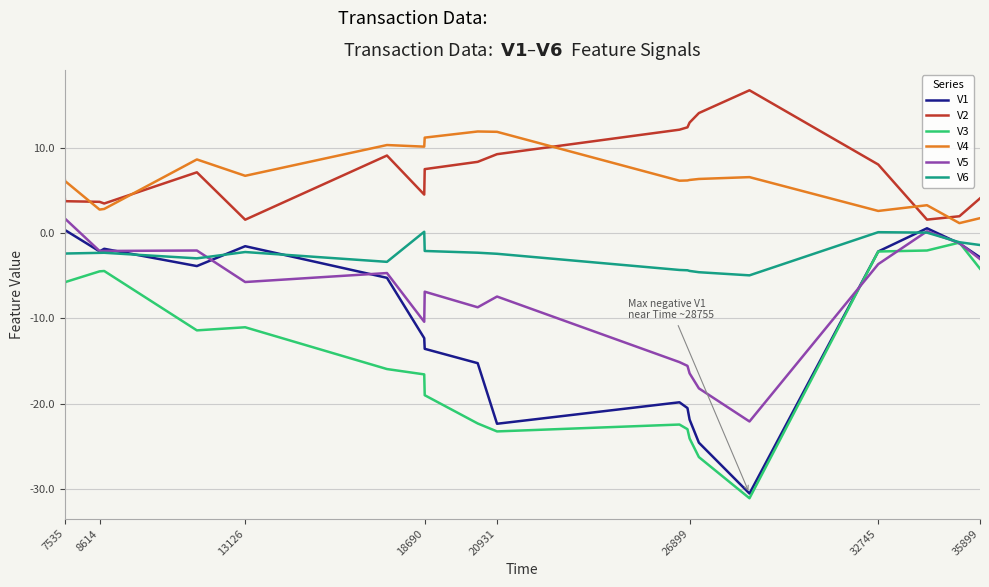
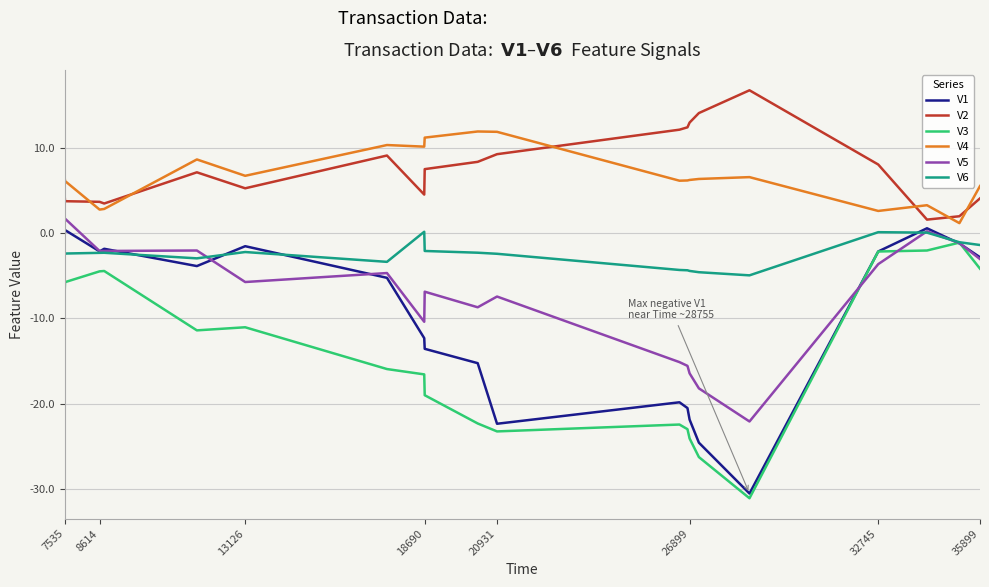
  {
    "V1": {
      "7535": 0,
      "13126": -2,
      "18690": -14,
      "20931": -22
    },
    "V2": {
      "7535": 4,
      "8614": 4,
-     "13126": 2,
+     "13126": 5,
      "18690": 7,
      "20931": 9,
      "26899": 13,
      "32745": 8,
      "35899": 4
    },
    "V4": {
      "7535": 6,
      "8614": 3,
      "13126": 7,
      "18690": 11,
      "20931": 12,
      "26899": 6,
      "32745": 3,
-     "35899": 2
+     "35899": 5
    },
    "V5": {
      "7535": 1,
      "13126": -6,
      "18690": -7,
      "20931": -7,
      "32745": -4
    }
  }
